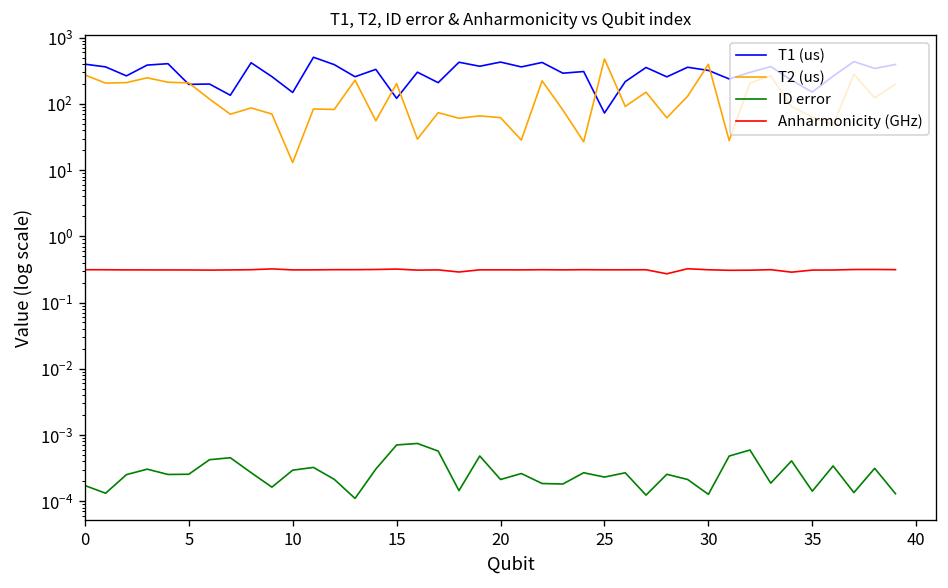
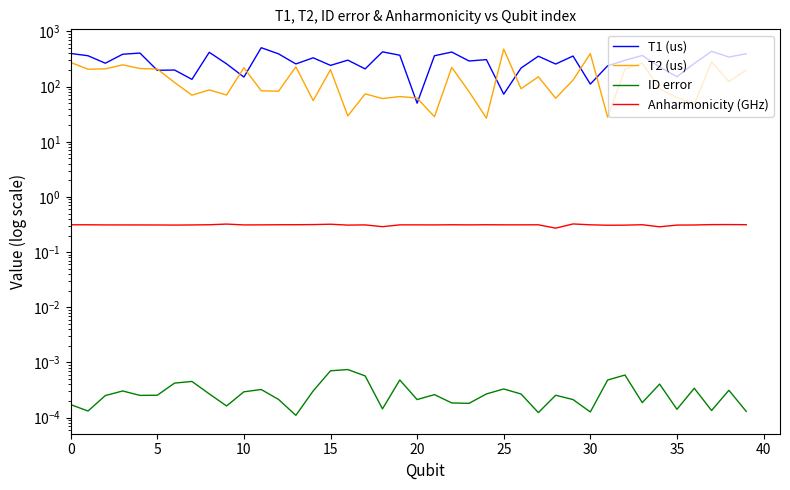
  {
    "T1 (us)": {
      "0": 400,
      "10": 150,
-     "15": 120,
-     "20": 400,
+     "15": 200,
+     "20": 50,
      "25": 70,
-     "30": 300
+     "30": 110
    },
    "T2 (us)": {
      "0": 300,
-     "10": 13,
+     "10": 220,
      "15": 200,
      "20": 60,
      "25": 500,
      "30": 400
    },
    "ID error": {
      "0": 0.00017,
      "5": 0.0003,
      "10": 0.0003,
      "15": 0.0007,
      "20": 0.00021,
-     "25": 0.00023,
+     "25": 0.0003,
      "30": 0.00013,
      "35": 0.00014
    },
    "Anharmonicity (GHz)": {
      "0": 0.3,
      "5": 0.3,
      "10": 0.3,
      "15": 0.3,
      "20": 0.3,
      "25": 0.3,
      "30": 0.3,
      "35": 0.3
    }
  }
